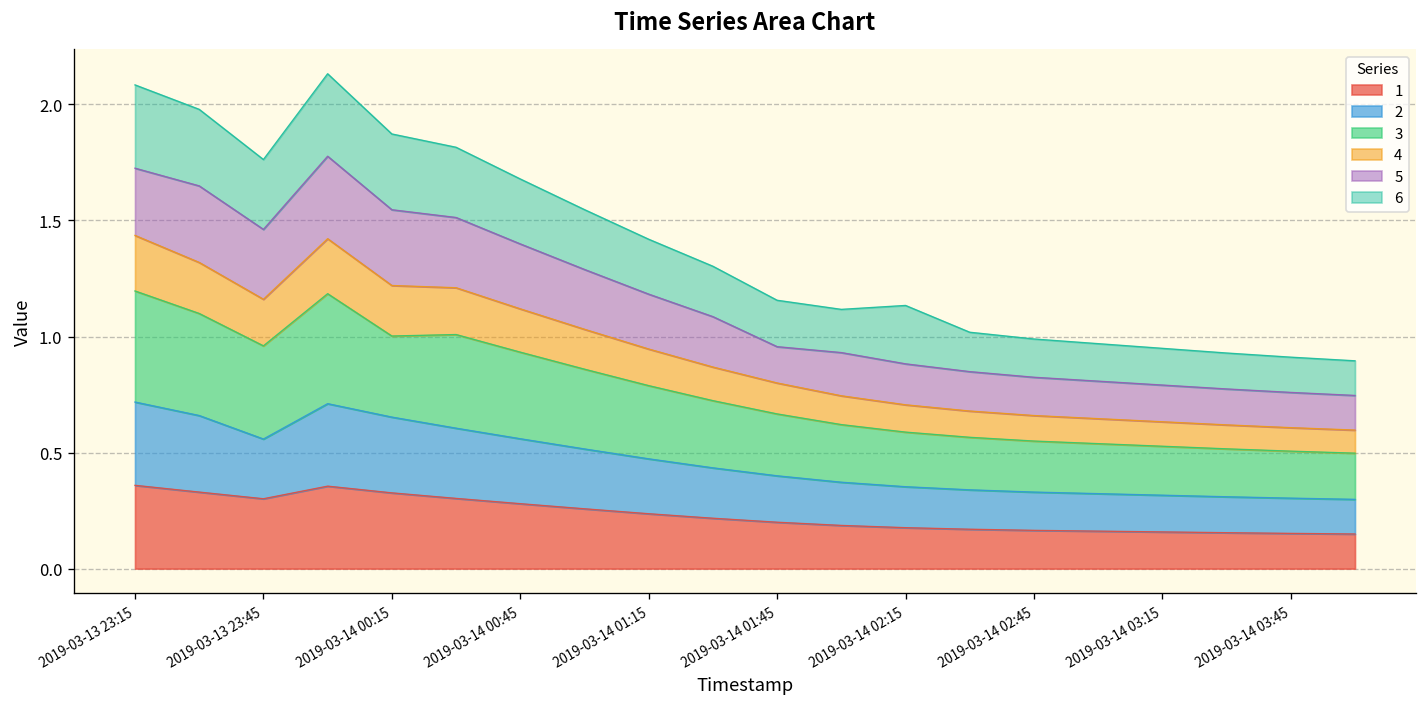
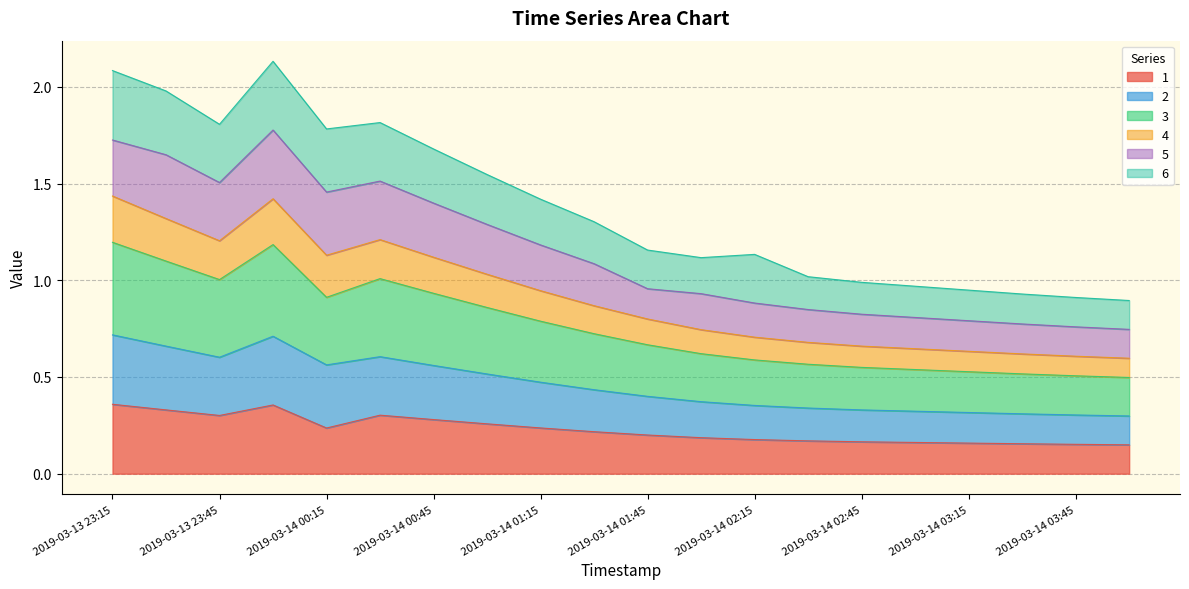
  {
    "1": {
      "2019-03-13 23:15": 0.36,
      "2019-03-13 23:45": 0.30,
-     "2019-03-14 00:15": 0.33,
+     "2019-03-14 00:15": 0.24,
      "2019-03-14 00:45": 0.28,
      "2019-03-14 01:15": 0.24,
      "2019-03-14 01:45": 0.20,
      "2019-03-14 02:15": 0.18,
      "2019-03-14 02:45": 0.16,
      "2019-03-14 03:15": 0.16,
      "2019-03-14 03:45": 0.15
    },
    "2": {
      "2019-03-13 23:15": 0.36,
-     "2019-03-13 23:45": 0.26,
+     "2019-03-13 23:45": 0.30,
      "2019-03-14 00:15": 0.33,
      "2019-03-14 00:45": 0.28,
      "2019-03-14 01:15": 0.24,
      "2019-03-14 01:45": 0.20,
      "2019-03-14 02:15": 0.18,
      "2019-03-14 02:45": 0.16,
      "2019-03-14 03:15": 0.16,
      "2019-03-14 03:45": 0.15
    },
    "4": {
      "2019-03-13 23:15": 0.24,
      "2019-03-13 23:45": 0.20,
      "2019-03-14 00:15": 0.22,
      "2019-03-14 00:45": 0.19,
      "2019-03-14 01:15": 0.16,
      "2019-03-14 01:45": 0.13,
      "2019-03-14 02:15": 0.12,
      "2019-03-14 02:45": 0.11,
      "2019-03-14 03:15": 0.11,
      "2019-03-14 03:45": 0.10
    },
    "5": {
      "2019-03-13 23:15": 0.29,
      "2019-03-13 23:45": 0.30,
      "2019-03-14 00:15": 0.33,
      "2019-03-14 00:45": 0.28,
      "2019-03-14 01:15": 0.24,
      "2019-03-14 01:45": 0.16,
      "2019-03-14 02:15": 0.18,
      "2019-03-14 02:45": 0.16,
      "2019-03-14 03:15": 0.16,
      "2019-03-14 03:45": 0.15
    }
  }
